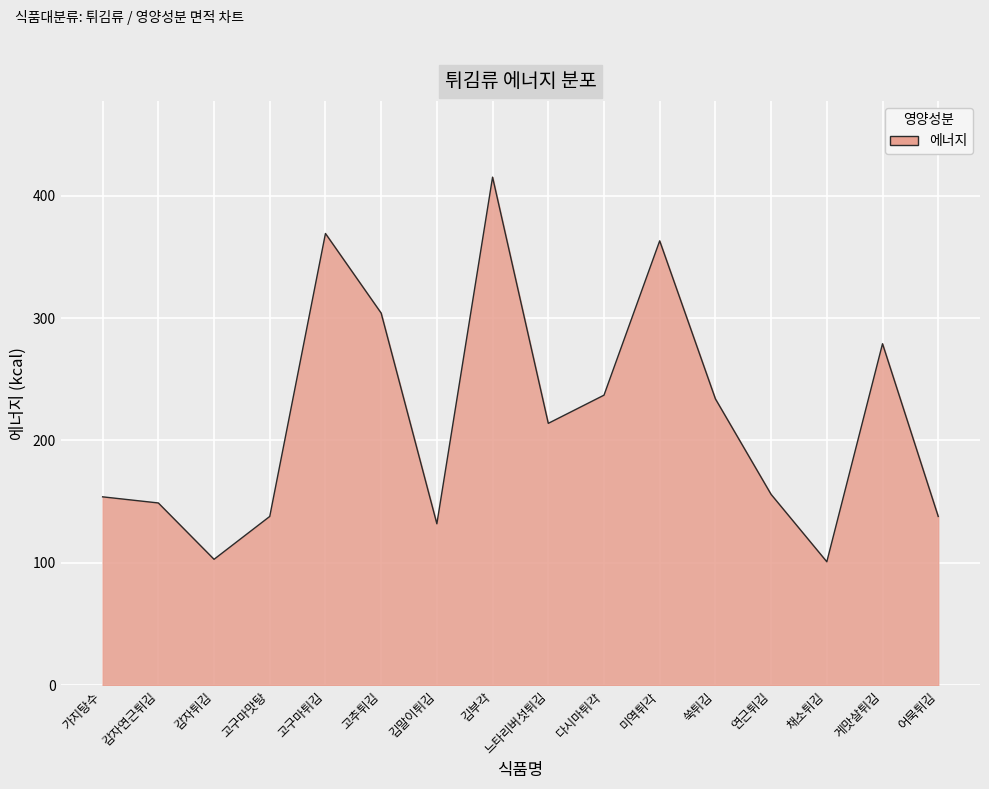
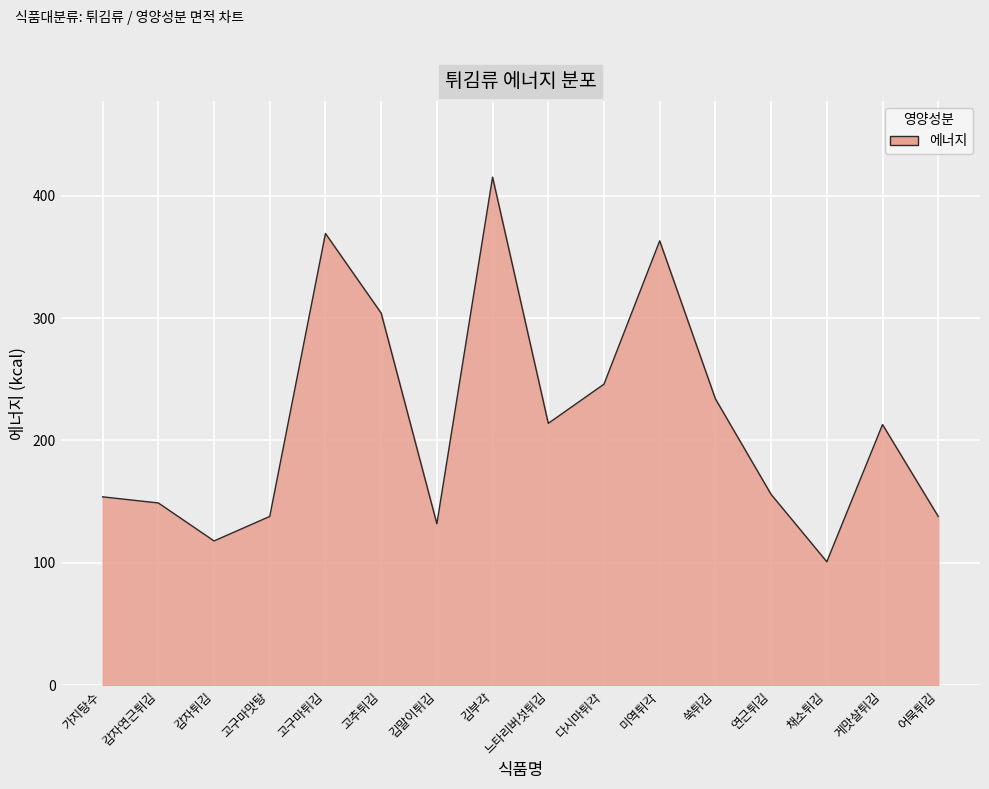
  {
    "가지탕수": 154,
    "감자연근튀김": 149,
-   "감자튀김": 103,
+   "감자튀김": 118,
    "고구마맛탕": 138,
    "고구마튀김": 369,
    "고추튀김": 304,
    "김말이튀김": 132,
    "김부각": 415,
    "느타리버섯튀김": 214,
-   "다시마튀각": 237,
+   "다시마튀각": 246,
    "미역튀각": 363,
    "쑥튀김": 234,
    "연근튀김": 156,
    "채소튀김": 101,
-   "게맛살튀김": 279,
+   "게맛살튀김": 213,
    "어묵튀김": 138
  }
